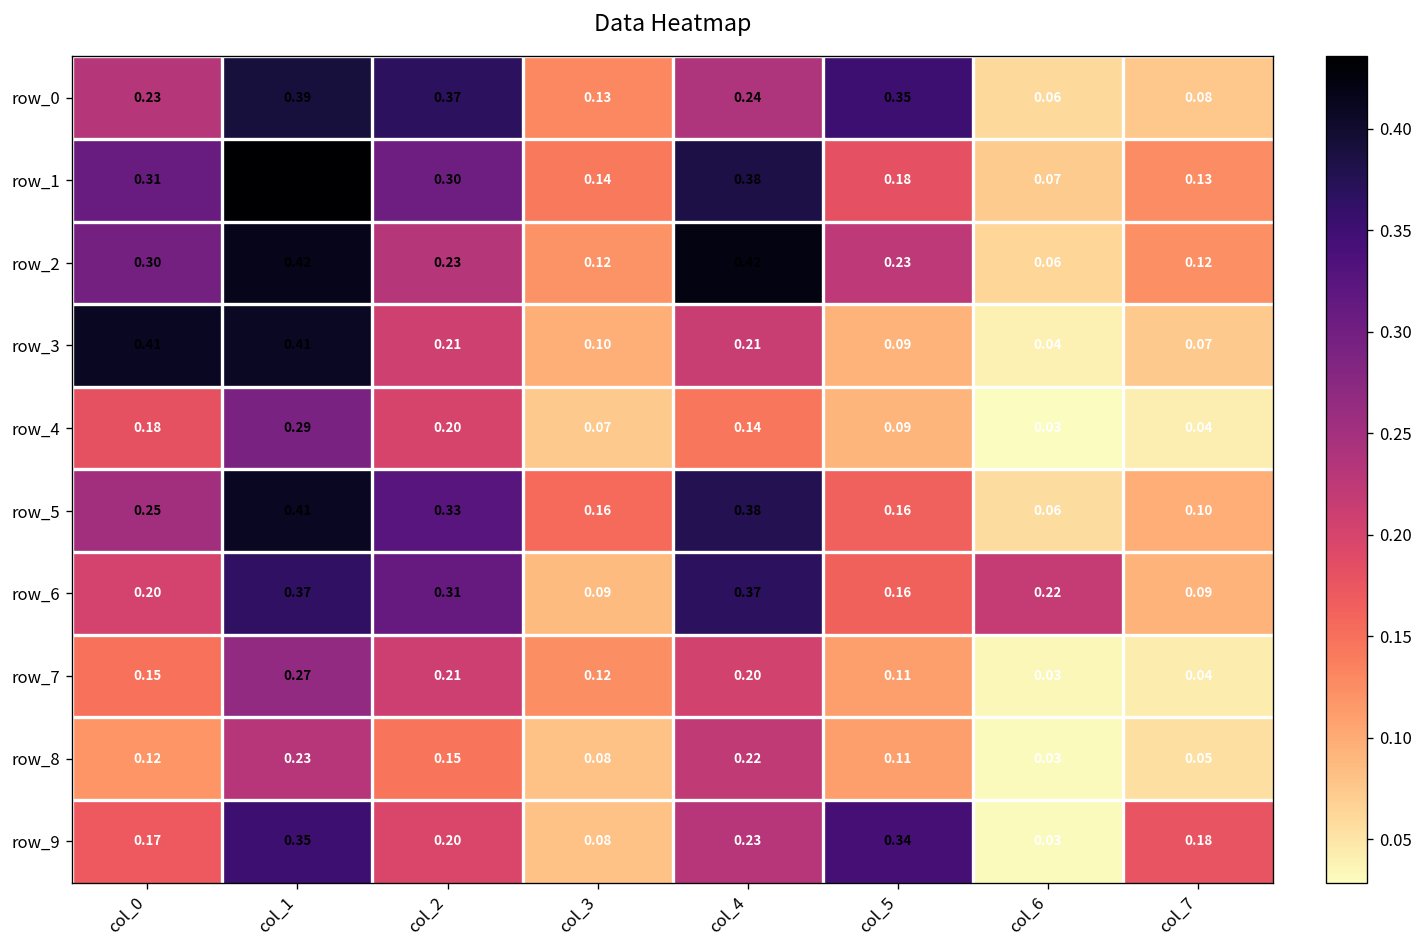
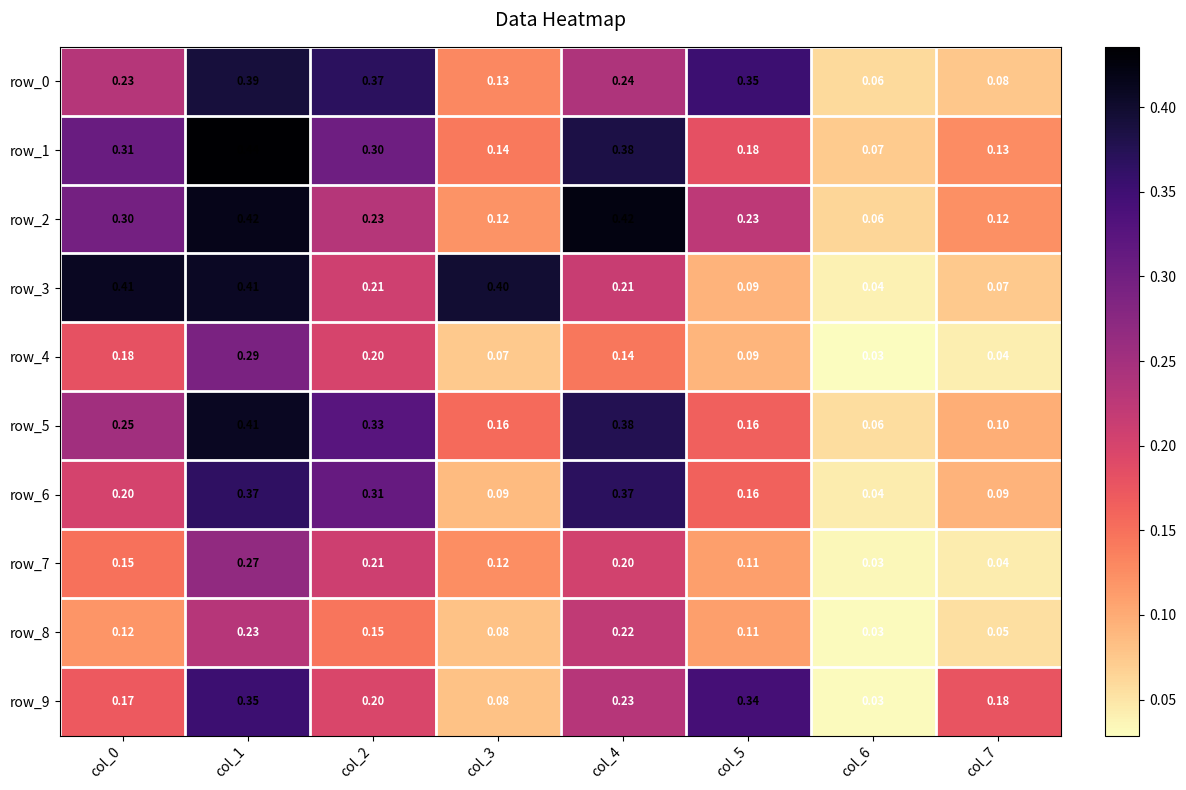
  {
    "row_0": {
      "col_0": 0.23,
      "col_1": 0.39,
      "col_2": 0.37,
      "col_3": 0.13,
      "col_4": 0.24,
      "col_5": 0.35,
      "col_6": 0.06,
      "col_7": 0.08
    },
    "row_1": {
      "col_0": 0.31,
      "col_2": 0.30,
      "col_3": 0.14,
      "col_4": 0.38,
      "col_5": 0.18,
      "col_6": 0.07,
      "col_7": 0.13
    },
    "row_2": {
      "col_0": 0.30,
      "col_2": 0.23,
      "col_3": 0.12,
      "col_5": 0.23,
      "col_6": 0.06,
      "col_7": 0.12
    },
    "row_3": {
      "col_2": 0.21,
-     "col_3": 0.10,
+     "col_3": 0.40,
      "col_4": 0.21,
      "col_5": 0.09,
      "col_6": 0.04,
      "col_7": 0.07
    },
    "row_4": {
      "col_0": 0.18,
      "col_1": 0.29,
      "col_2": 0.20,
      "col_3": 0.07,
      "col_4": 0.14,
      "col_5": 0.09,
      "col_6": 0.03,
      "col_7": 0.04
    },
    "row_5": {
      "col_0": 0.25,
      "col_2": 0.33,
      "col_3": 0.16,
      "col_4": 0.38,
      "col_5": 0.16,
      "col_6": 0.06,
      "col_7": 0.10
    },
    "row_6": {
      "col_0": 0.20,
      "col_1": 0.37,
      "col_2": 0.31,
      "col_3": 0.09,
      "col_4": 0.37,
      "col_5": 0.16,
-     "col_6": 0.22,
+     "col_6": 0.04,
      "col_7": 0.09
    },
    "row_7": {
      "col_0": 0.15,
      "col_1": 0.27,
      "col_2": 0.21,
      "col_3": 0.12,
      "col_4": 0.20,
      "col_5": 0.11,
      "col_6": 0.03,
      "col_7": 0.04
    },
    "row_8": {
      "col_0": 0.12,
      "col_1": 0.23,
      "col_2": 0.15,
      "col_3": 0.08,
      "col_4": 0.22,
      "col_5": 0.11,
      "col_6": 0.03,
      "col_7": 0.05
    },
    "row_9": {
      "col_0": 0.17,
      "col_1": 0.35,
      "col_2": 0.20,
      "col_3": 0.08,
      "col_4": 0.23,
      "col_5": 0.34,
      "col_6": 0.03,
      "col_7": 0.18
    }
  }
